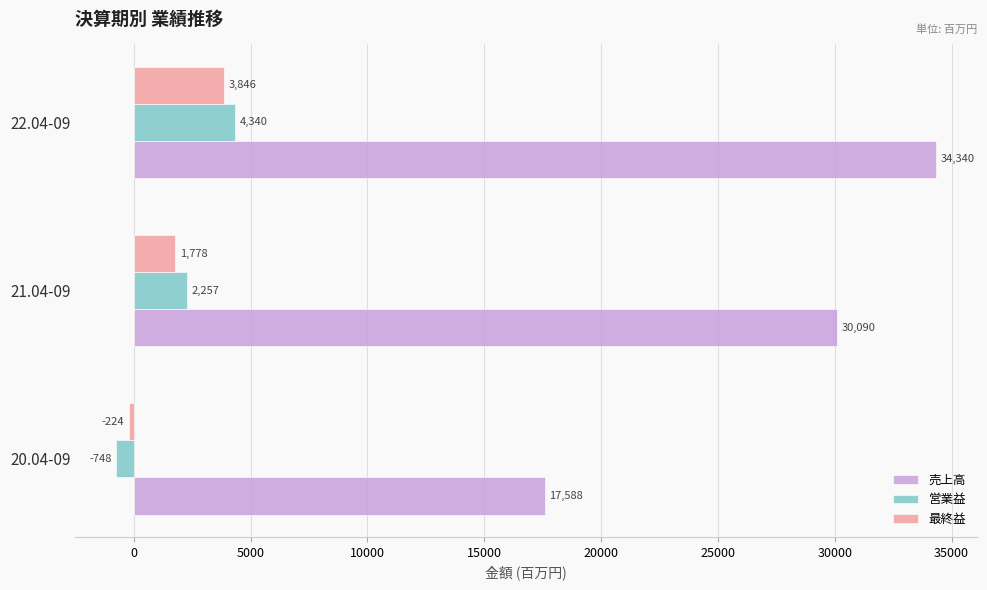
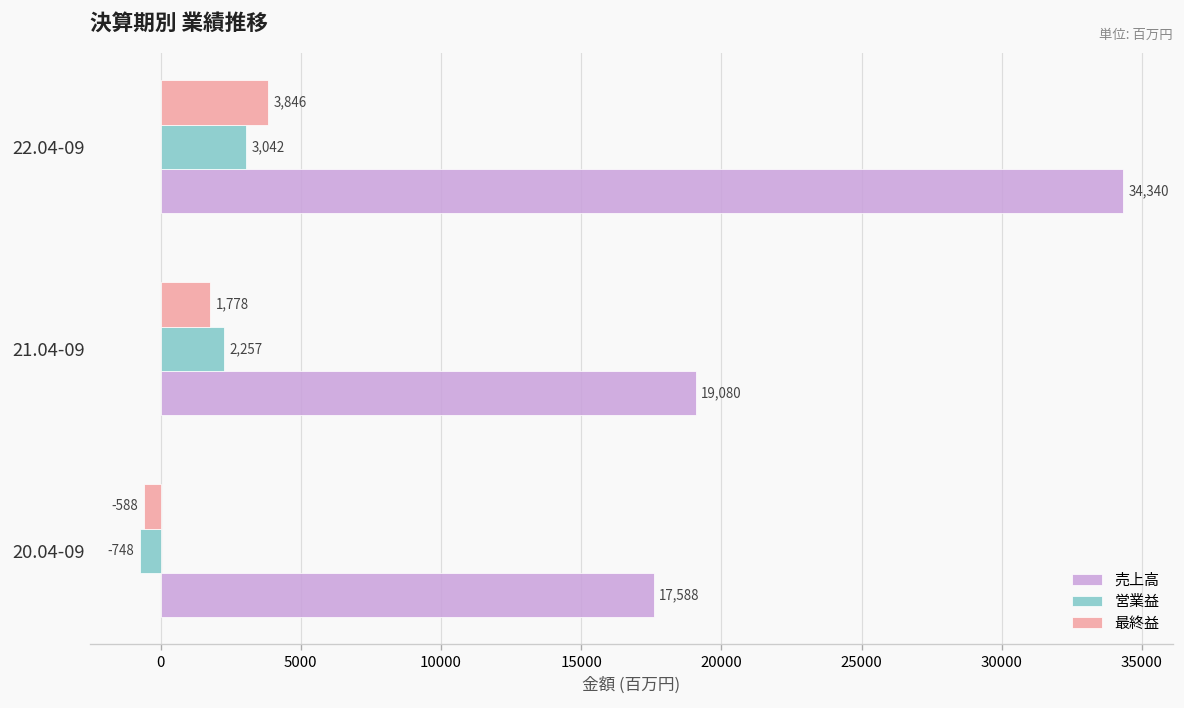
  {
    "売上高": {
      "22.04-09": "34,340",
-     "21.04-09": "30,090",
+     "21.04-09": "19,080",
      "20.04-09": "17,588"
    },
    "営業益": {
-     "22.04-09": "4,340",
+     "22.04-09": "3,042",
      "21.04-09": "2,257",
      "20.04-09": "-748"
    },
    "最終益": {
      "22.04-09": "3,846",
      "21.04-09": "1,778",
-     "20.04-09": "-224"
+     "20.04-09": "-588"
    }
  }
